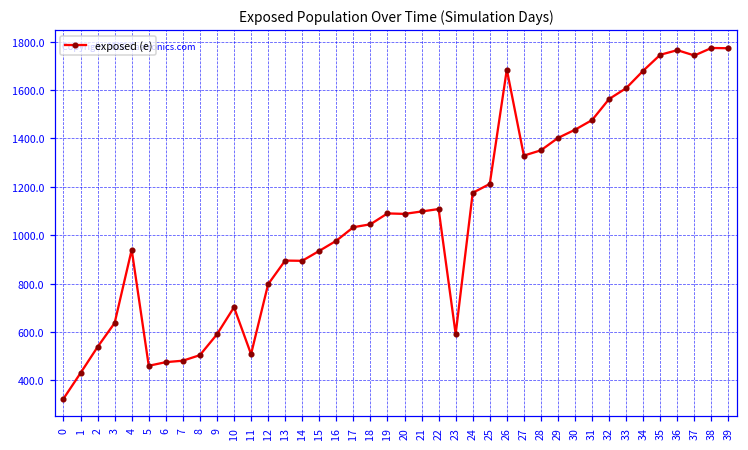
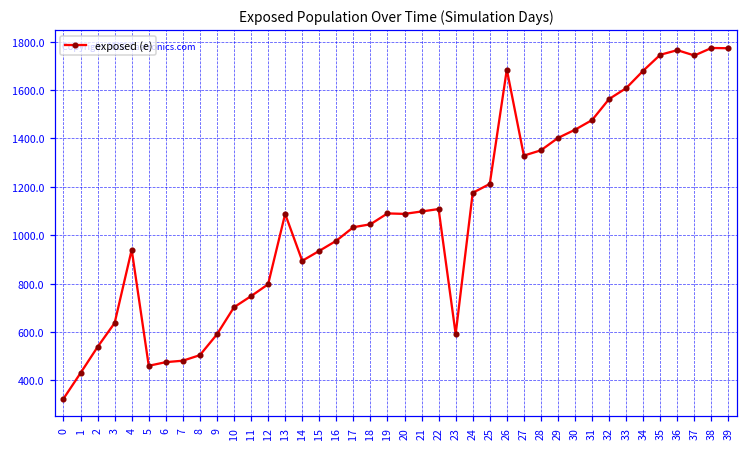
  {
    "0": 320,
    "1": 430,
    "2": 540,
    "3": 640,
    "4": 940,
    "5": 460,
    "6": 480,
    "7": 480,
    "8": 500,
    "9": 590,
    "10": 700,
-   "11": 510,
+   "11": 750,
    "12": 800,
-   "13": 900,
+   "13": 1090,
    "14": 890,
    "15": 940,
    "16": 980,
    "17": 1030,
    "18": 1050,
    "19": 1090,
    "20": 1090,
    "21": 1100,
    "22": 1110,
    "23": 590,
    "24": 1180,
    "25": 1210,
    "26": 1690,
    "27": 1330,
    "28": 1350,
    "29": 1400,
    "30": 1440,
    "31": 1480,
    "32": 1560,
    "33": 1610,
    "34": 1680,
    "35": 1750,
    "36": 1770,
    "37": 1740,
    "38": 1770,
    "39": 1770
  }
